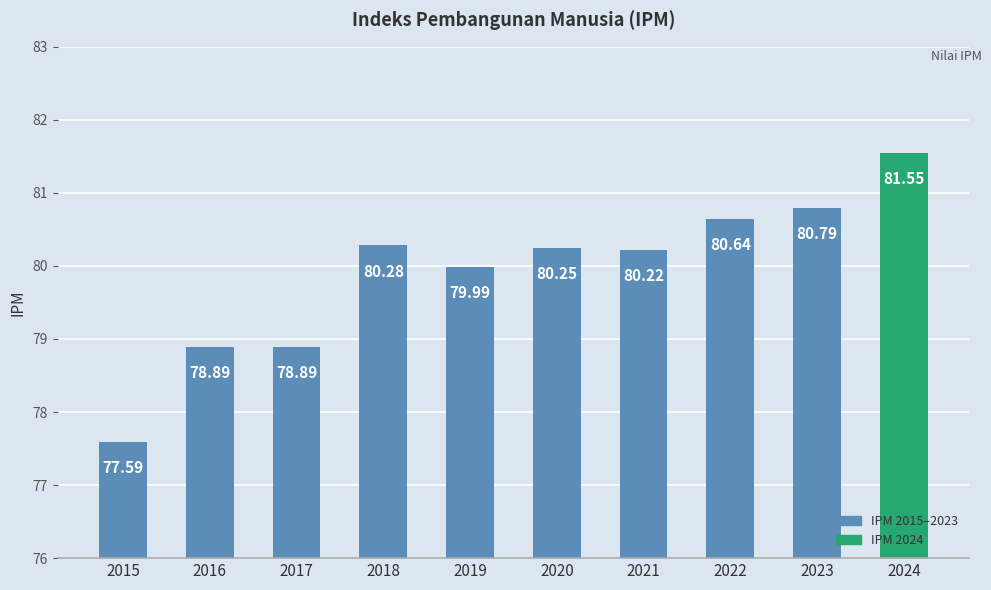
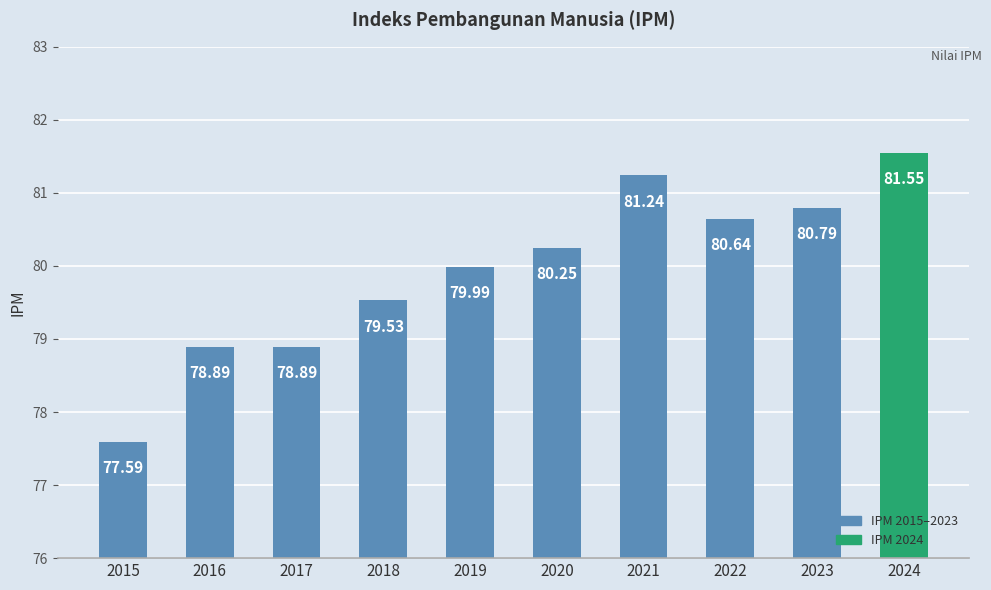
  {
    "2015": 77.59,
    "2016": 78.89,
    "2017": 78.89,
-   "2018": 80.28,
+   "2018": 79.53,
    "2019": 79.99,
    "2020": 80.25,
-   "2021": 80.22,
+   "2021": 81.24,
    "2022": 80.64,
    "2023": 80.79,
    "2024": 81.55
  }
